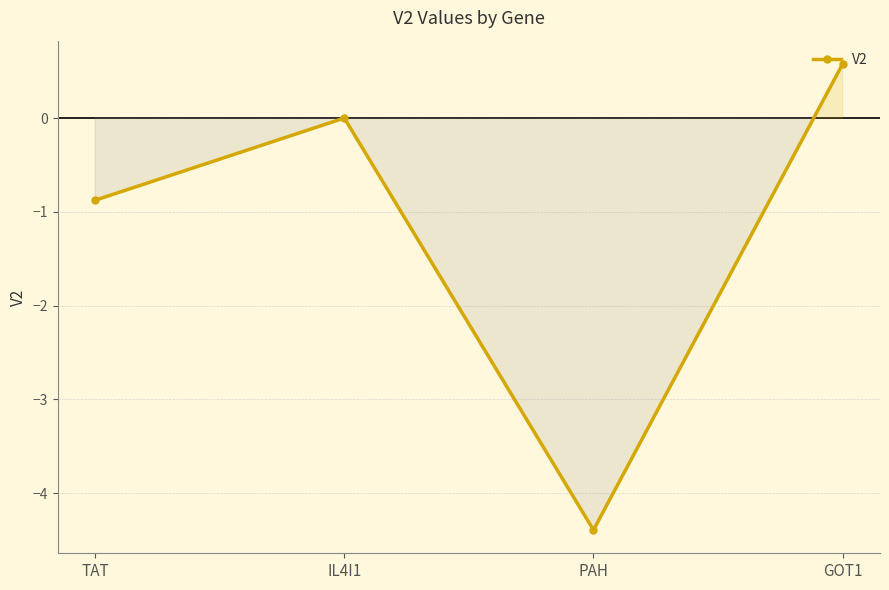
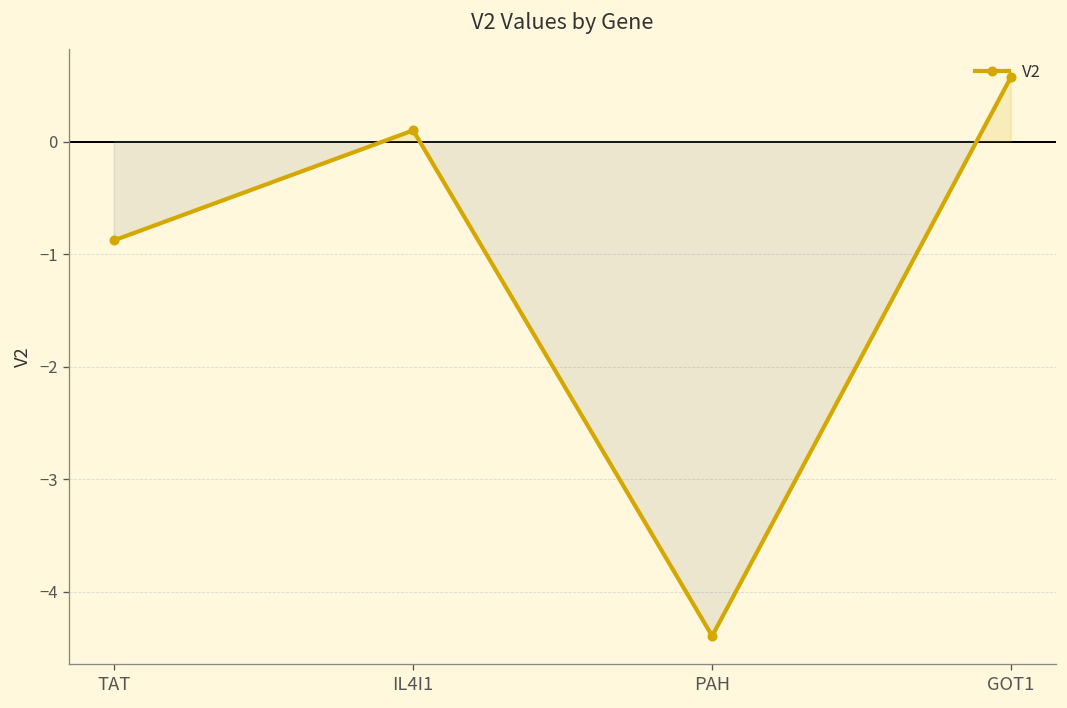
  {
    "TAT": -0.9,
-   "IL4I1": 0.0,
+   "IL4I1": 0.1,
    "PAH": -4.4,
    "GOT1": 0.6
  }
